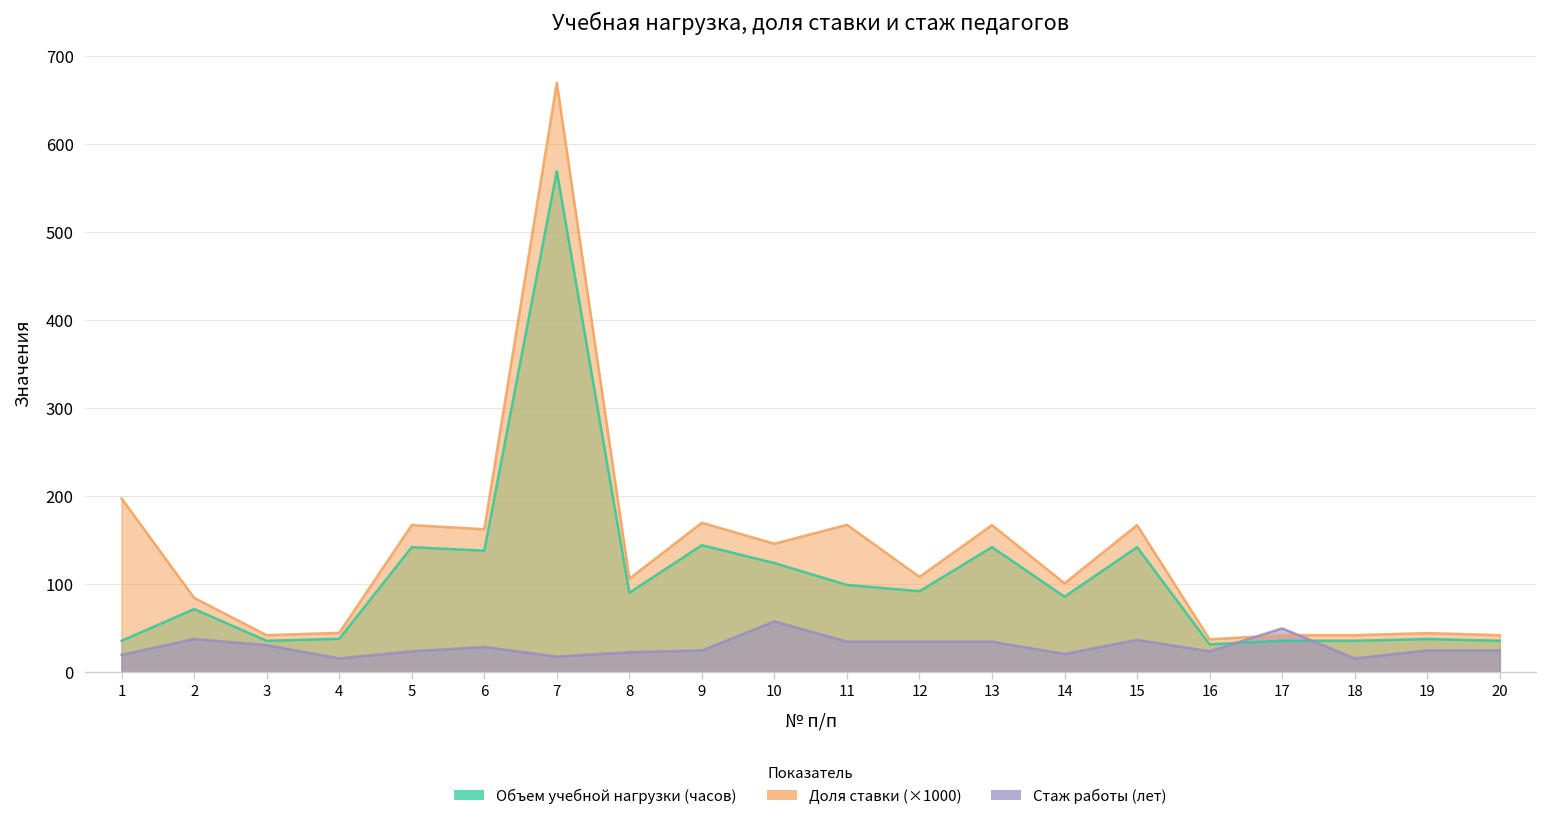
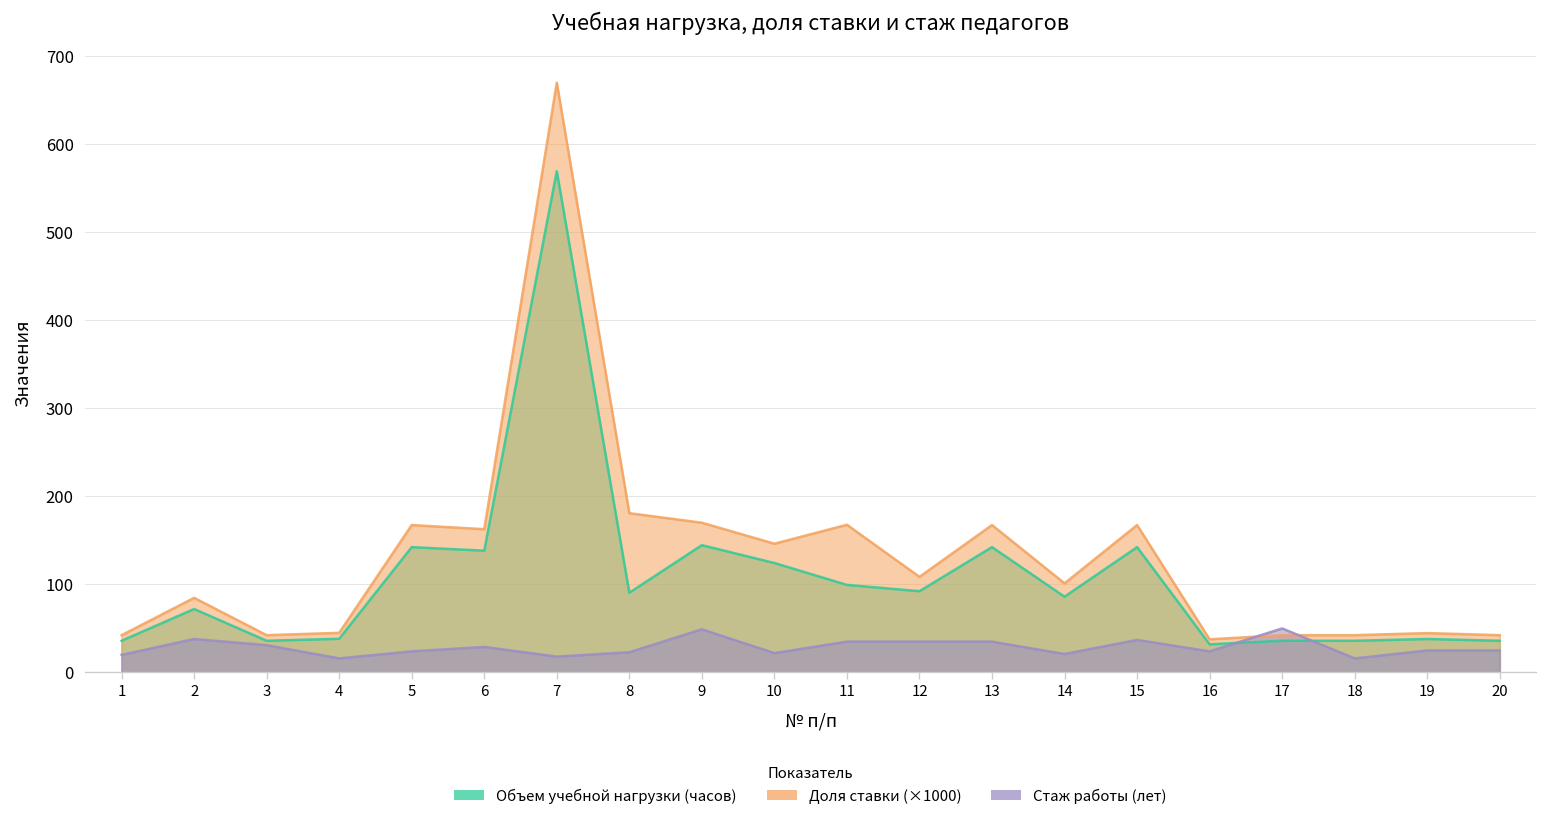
  {
    "Объем учебной нагрузки (часов)": {
      "1": 40,
      "2": 70,
      "3": 40,
      "4": 40,
      "5": 140,
      "6": 140,
      "7": 570,
      "8": 90,
      "9": 140,
      "10": 120,
      "11": 100,
      "12": 90,
      "13": 140,
      "14": 90,
      "15": 140,
      "16": 30,
      "17": 40,
      "18": 40,
      "19": 40,
      "20": 40
    },
    "Доля ставки (×1000)": {
-     "1": 200,
+     "1": 40,
      "2": 80,
      "3": 40,
      "4": 50,
      "5": 170,
      "6": 160,
      "7": 670,
-     "8": 110,
+     "8": 180,
      "9": 170,
      "10": 150,
      "11": 170,
      "12": 110,
      "13": 170,
      "14": 100,
      "15": 170,
      "16": 40,
      "17": 40,
      "18": 40,
      "19": 40,
      "20": 40
    },
    "Стаж работы (лет)": {
      "1": 20,
      "2": 40,
      "3": 30,
      "4": 20,
      "5": 20,
      "6": 30,
      "7": 20,
      "8": 20,
-     "9": 30,
-     "10": 60,
+     "9": 50,
+     "10": 20,
      "11": 40,
      "12": 40,
      "13": 40,
      "14": 20,
      "15": 40,
      "16": 20,
      "17": 50,
      "18": 20,
      "19": 30,
      "20": 30
    }
  }
